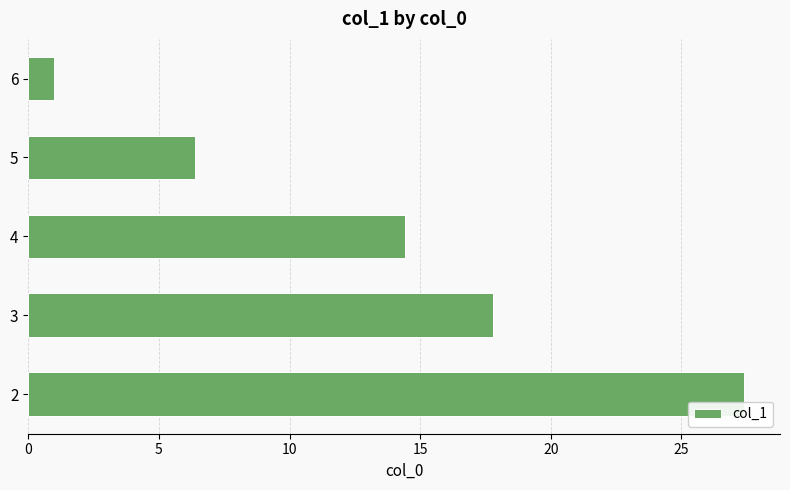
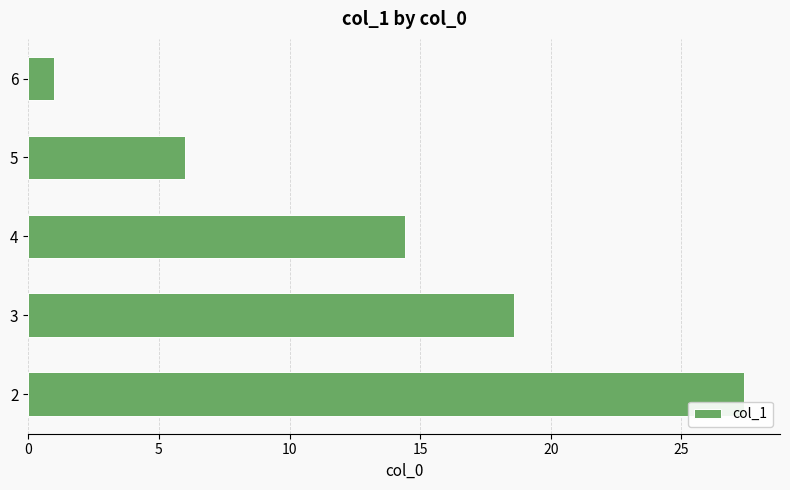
  {
    "6": 1.0,
-   "5": 6.4,
+   "5": 6.0,
    "4": 14.4,
-   "3": 17.8,
+   "3": 18.6,
    "2": 27.4
  }
